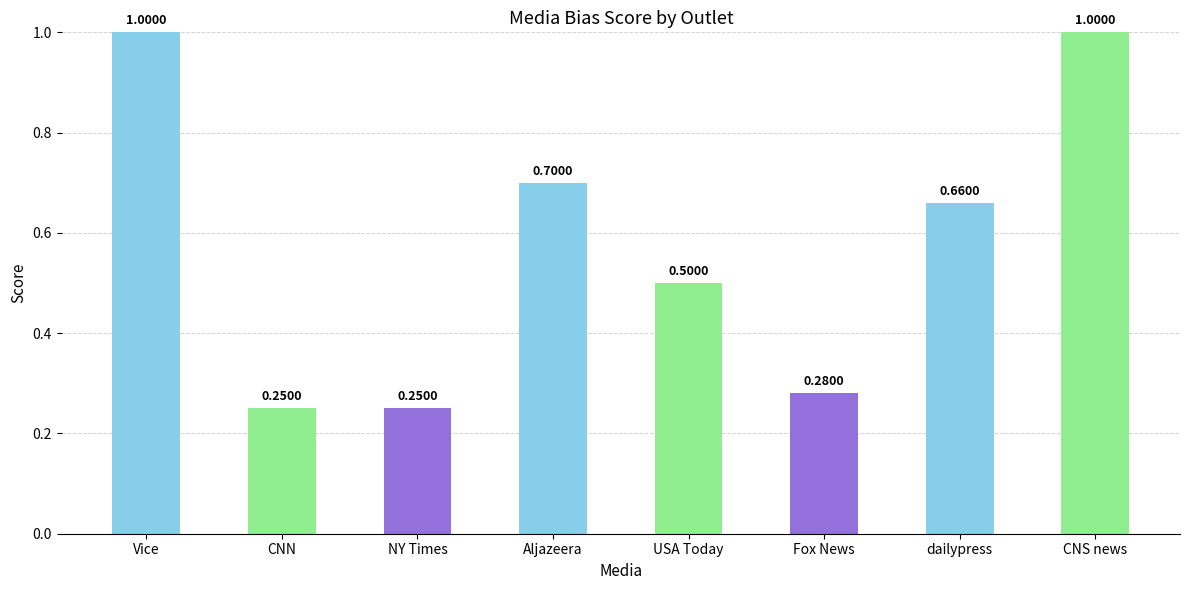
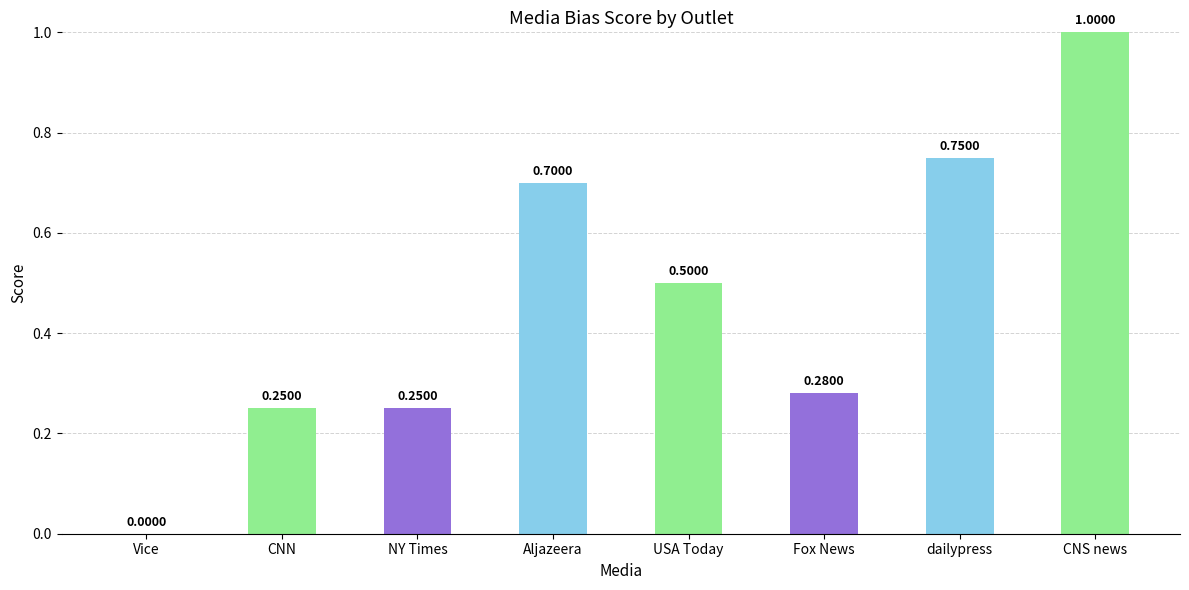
  {
-   "Vice": 1.0000,
+   "Vice": 0.0000,
    "CNN": 0.2500,
    "NY Times": 0.2500,
    "Aljazeera": 0.7000,
    "USA Today": 0.5000,
    "Fox News": 0.2800,
-   "dailypress": 0.6600,
+   "dailypress": 0.7500,
    "CNS news": 1.0000
  }
